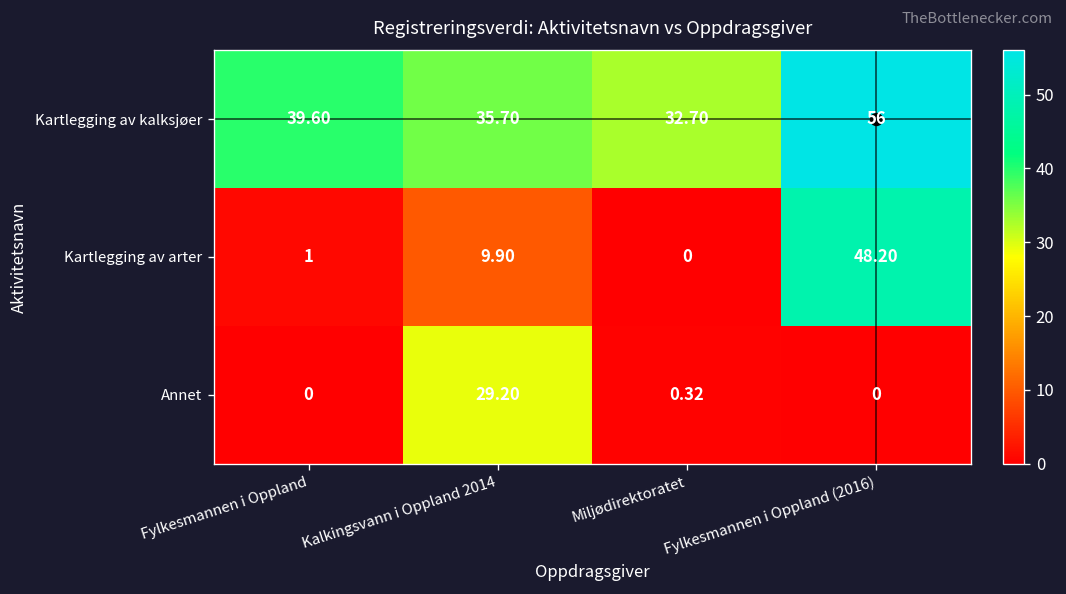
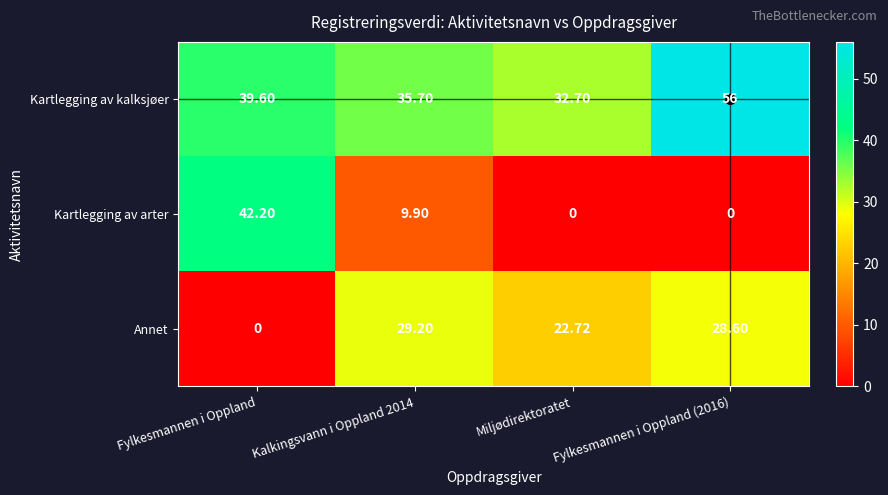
  {
    "Kartlegging av kalksjøer": {
      "Fylkesmannen i Oppland": 39.60,
      "Kalkingsvann i Oppland 2014": 35.70,
      "Miljødirektoratet": 32.70
    },
    "Kartlegging av arter": {
-     "Fylkesmannen i Oppland": 1,
+     "Fylkesmannen i Oppland": 42.20,
      "Kalkingsvann i Oppland 2014": 9.90,
      "Miljødirektoratet": 0,
-     "Fylkesmannen i Oppland (2016)": 48.20
+     "Fylkesmannen i Oppland (2016)": 0
    },
    "Annet": {
      "Fylkesmannen i Oppland": 0,
      "Kalkingsvann i Oppland 2014": 29.20,
-     "Miljødirektoratet": 0.32,
-     "Fylkesmannen i Oppland (2016)": 0
+     "Miljødirektoratet": 22.72,
+     "Fylkesmannen i Oppland (2016)": 28.60
    }
  }
